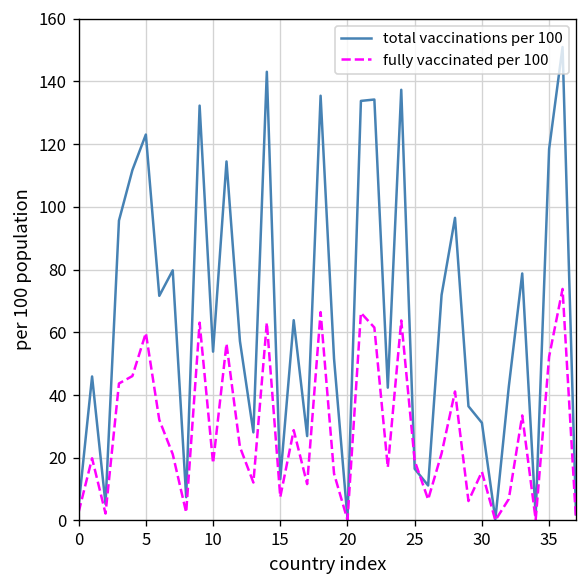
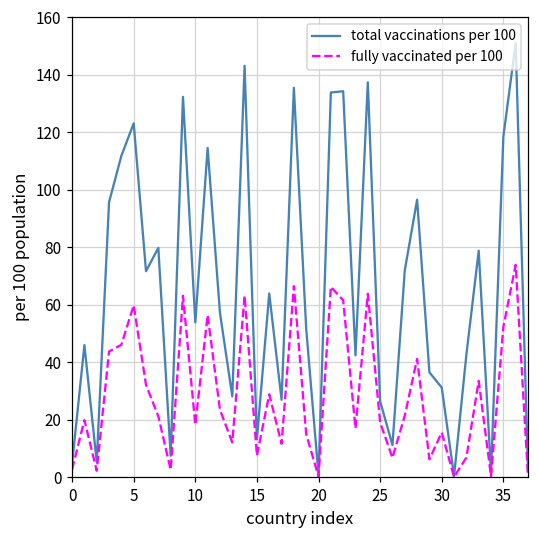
  {
    "total vaccinations per 100": {
      "0": 5,
      "5": 123,
      "10": 54,
      "15": 13,
-     "25": 16,
+     "25": 26,
      "30": 31,
      "35": 118
    },
    "fully vaccinated per 100": {
      "0": 3,
      "5": 60,
      "10": 18,
      "15": 7,
      "25": 19,
      "30": 16,
      "35": 52
    }
  }
